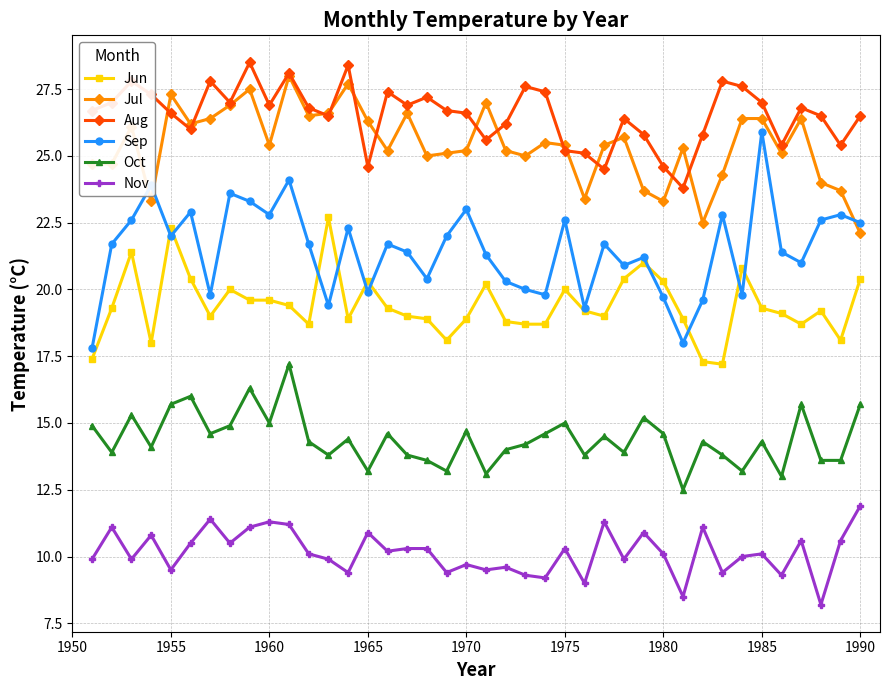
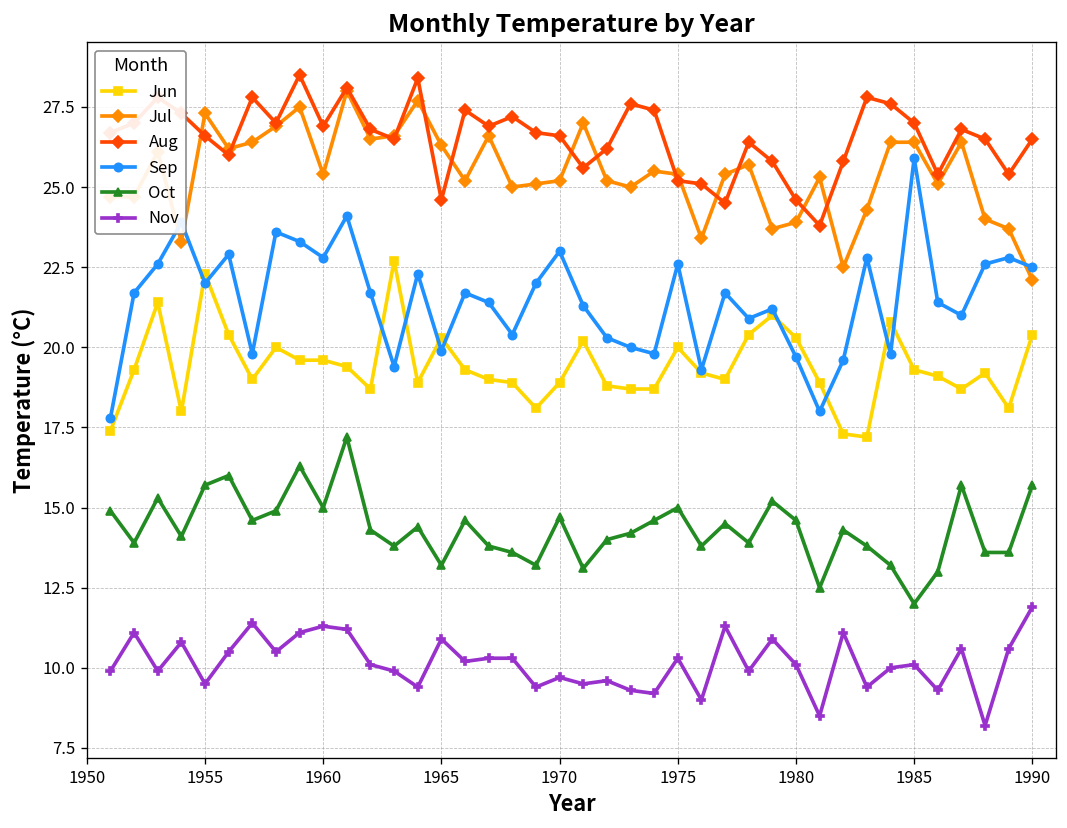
  {
    "Jun": {
      "1955": 22.3,
      "1960": 19.6,
      "1965": 20.3,
      "1970": 18.9,
      "1975": 20.0,
      "1980": 20.3,
      "1985": 19.3,
      "1990": 20.4
    },
    "Jul": {
      "1955": 27.3,
      "1960": 25.4,
      "1965": 26.3,
      "1970": 25.2,
      "1975": 25.4,
-     "1980": 23.3,
+     "1980": 23.9,
      "1985": 26.4,
      "1990": 22.1
    },
    "Aug": {
      "1955": 26.6,
      "1960": 26.9,
      "1965": 24.6,
      "1970": 26.6,
      "1975": 25.2,
      "1980": 24.6,
      "1985": 27.0,
      "1990": 26.5
    },
    "Sep": {
      "1955": 22.0,
      "1960": 22.8,
      "1965": 19.9,
      "1970": 23.0,
      "1975": 22.6,
      "1980": 19.7,
      "1985": 25.9,
      "1990": 22.5
    },
    "Oct": {
      "1955": 15.7,
      "1960": 15.0,
      "1965": 13.2,
      "1970": 14.7,
      "1975": 15.0,
      "1980": 14.6,
-     "1985": 14.3,
+     "1985": 12.0,
      "1990": 15.7
    },
    "Nov": {
      "1955": 9.5,
      "1960": 11.3,
      "1965": 10.9,
      "1970": 9.7,
      "1975": 10.3,
      "1980": 10.1,
      "1985": 10.1,
      "1990": 11.9
    }
  }
